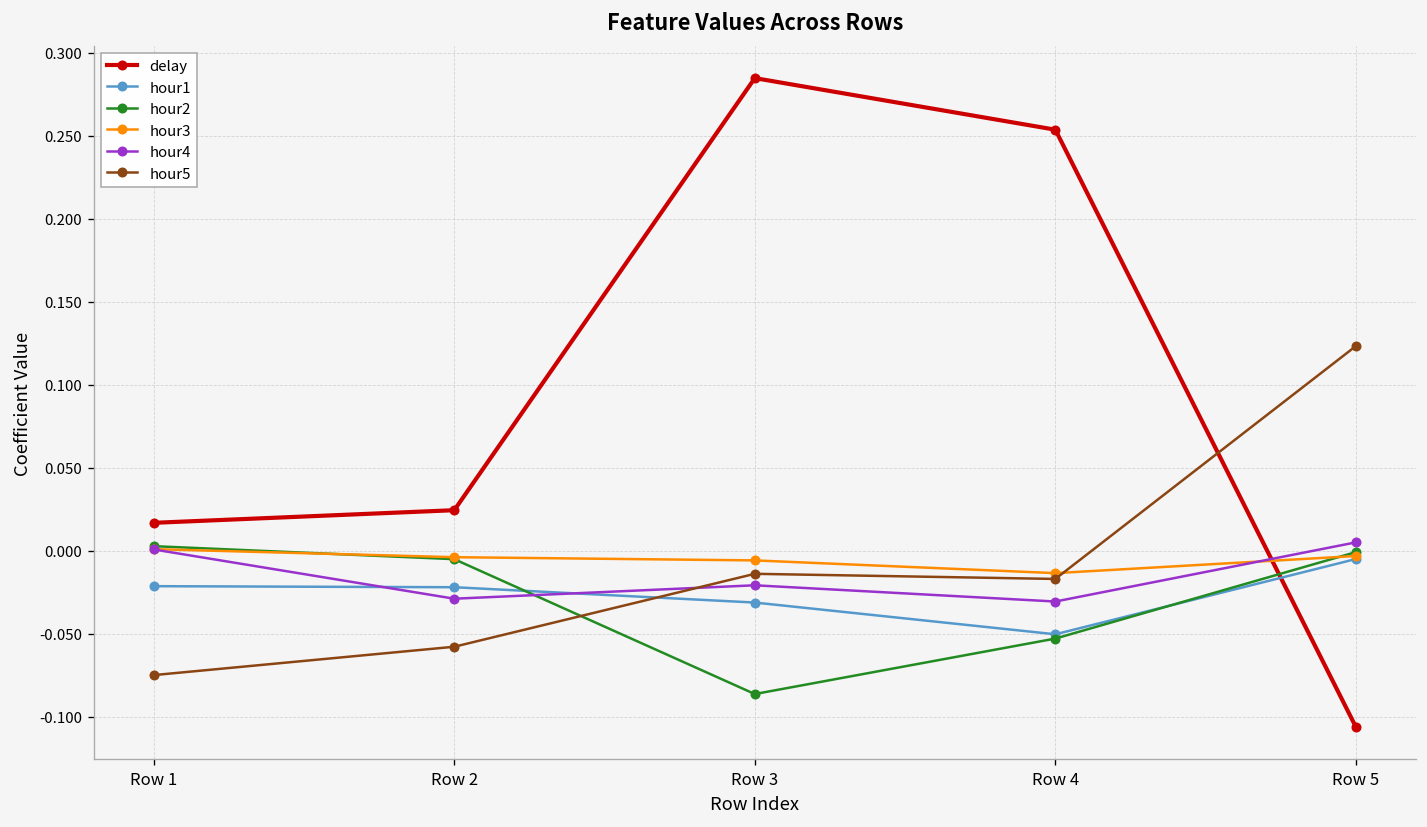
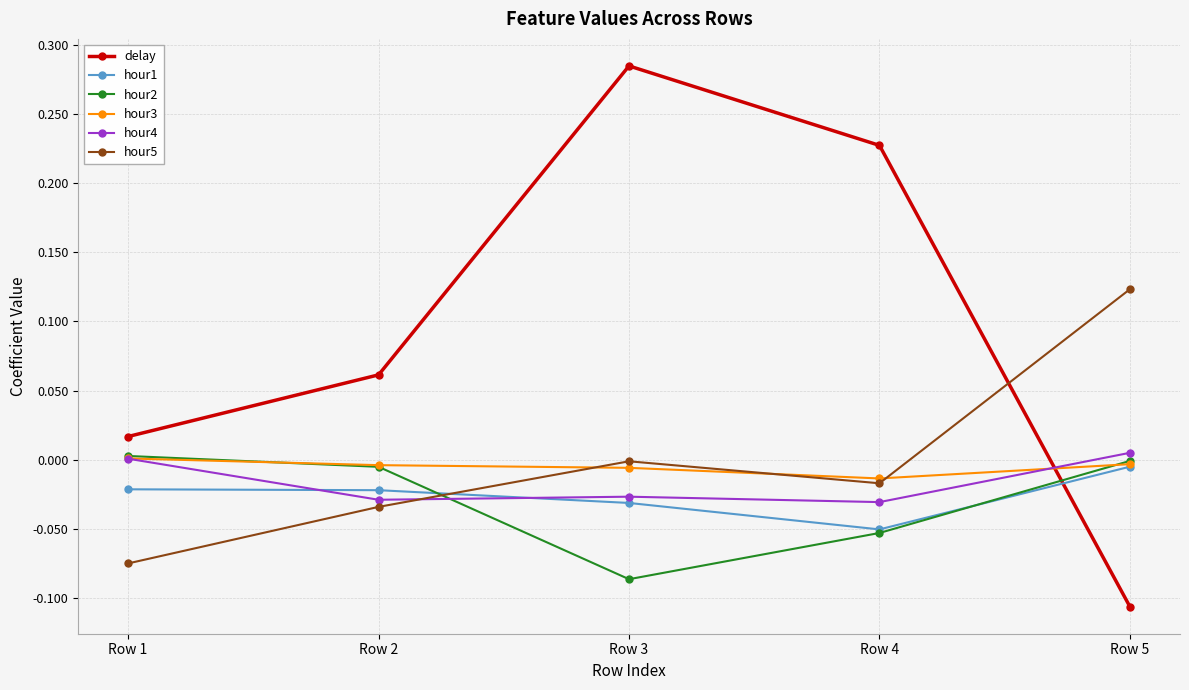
  {
    "delay": {
      "Row 1": 0.017,
-     "Row 2": 0.024,
+     "Row 2": 0.061,
      "Row 3": 0.285,
-     "Row 4": 0.254,
+     "Row 4": 0.227,
      "Row 5": -0.106
    },
    "hour1": {
      "Row 1": -0.021,
      "Row 2": -0.022,
      "Row 3": -0.031,
      "Row 4": -0.050
    },
    "hour2": {
      "Row 3": -0.086,
      "Row 4": -0.053,
      "Row 5": -0.001
    },
    "hour3": {
      "Row 3": -0.006,
      "Row 4": -0.013
    },
    "hour4": {
      "Row 2": -0.029,
-     "Row 3": -0.021,
+     "Row 3": -0.027,
      "Row 4": -0.031,
      "Row 5": 0.005
    },
    "hour5": {
      "Row 1": -0.075,
-     "Row 2": -0.058,
-     "Row 3": -0.014,
+     "Row 2": -0.034,
+     "Row 3": -0.001,
      "Row 4": -0.017,
      "Row 5": 0.123
    }
  }
